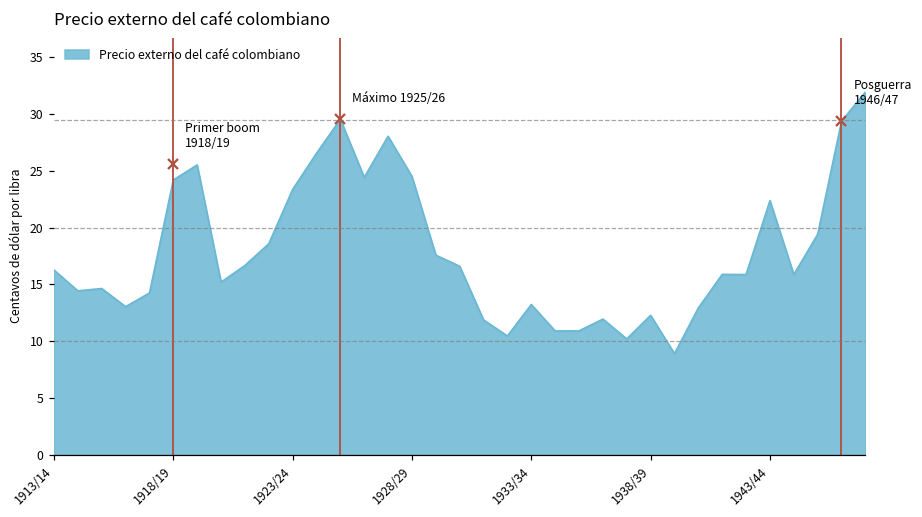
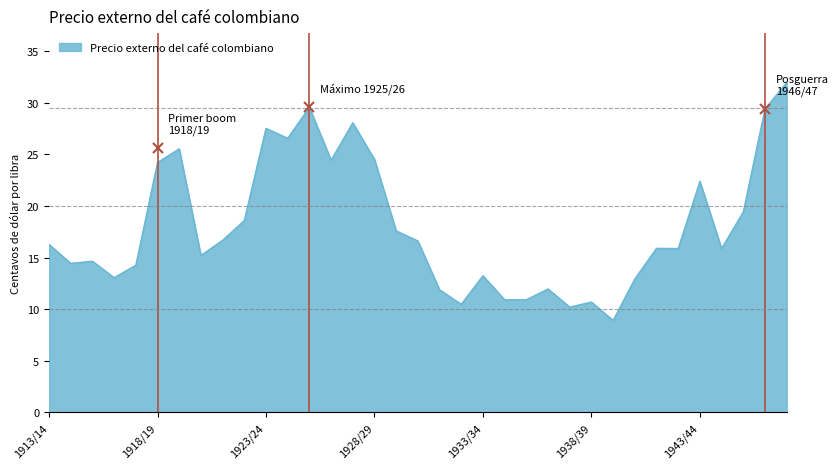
  {
    "Precio externo del café colombiano": {
      "1913/14": 16.3,
      "1918/19": 24.2,
-     "1923/24": 23.4,
+     "1923/24": 27.5,
      "1928/29": 24.5,
      "1933/34": 13.2,
-     "1938/39": 12.3,
+     "1938/39": 10.7,
      "1943/44": 22.4
    }
  }
